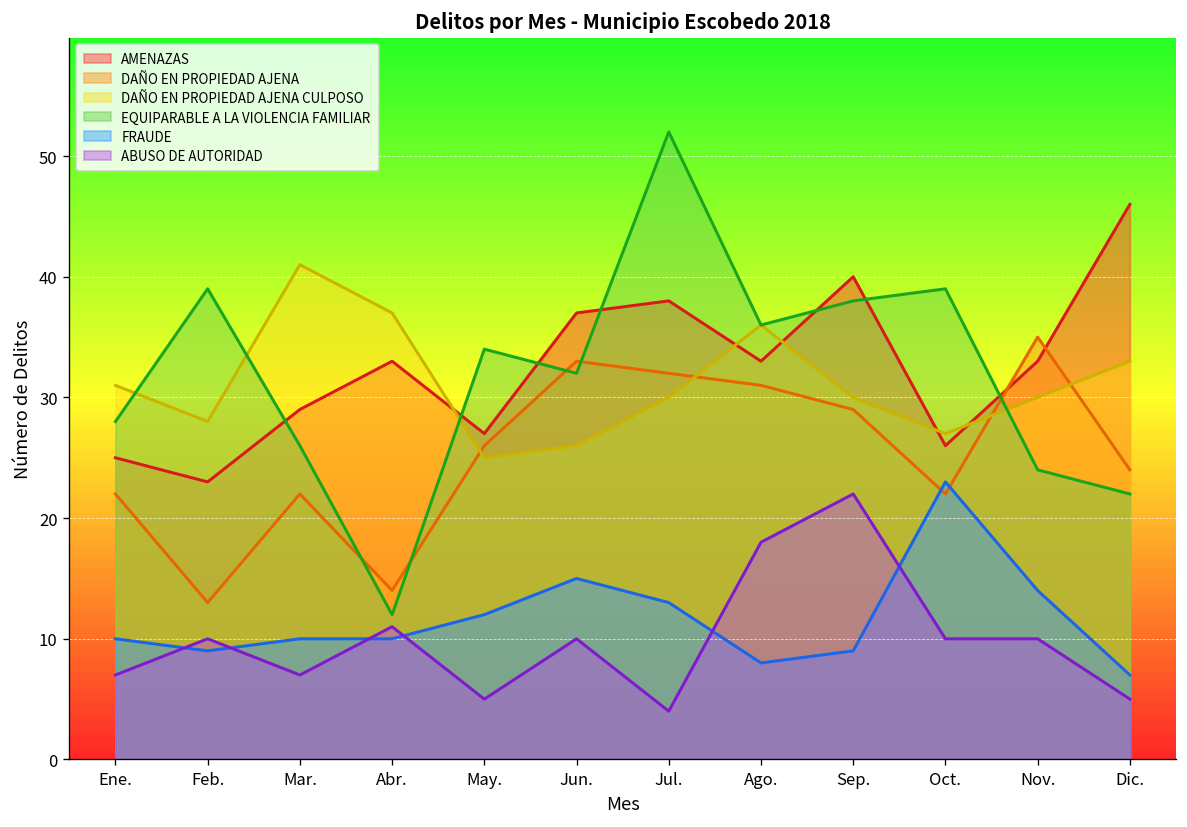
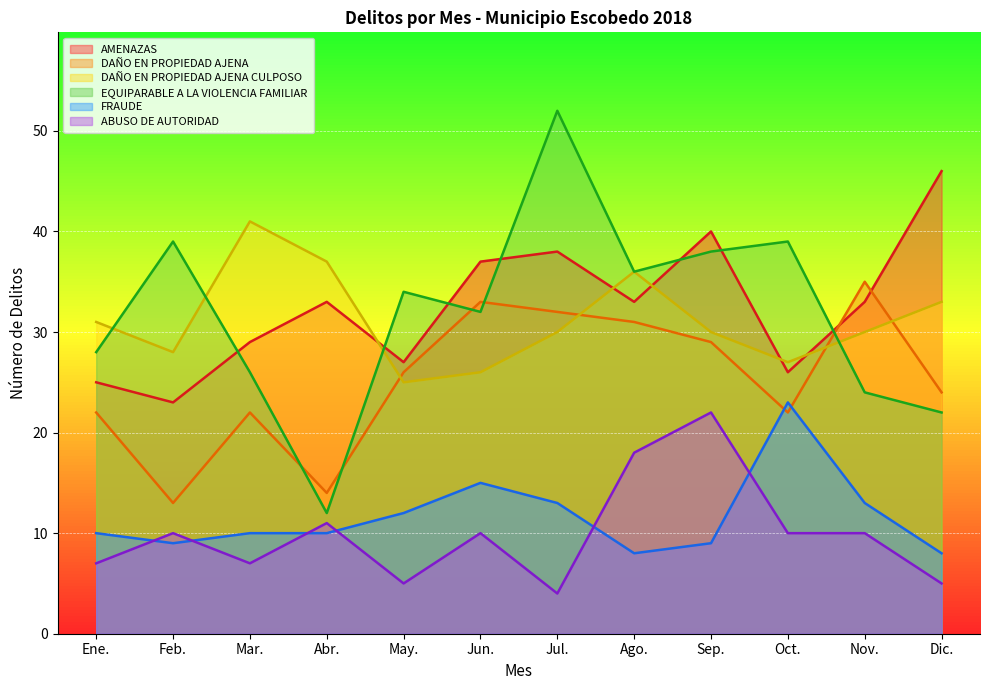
  {
    "AMENAZAS": {
      "Ene.": 25,
      "Feb.": 23,
      "Mar.": 29,
      "Abr.": 33,
      "May.": 27,
      "Jun.": 37,
      "Jul.": 38,
      "Ago.": 33,
      "Sep.": 40,
      "Oct.": 26,
      "Nov.": 33,
      "Dic.": 46
    },
    "EQUIPARABLE A LA VIOLENCIA FAMILIAR": {
      "Ene.": 28,
      "Feb.": 39,
      "Mar.": 26,
      "Abr.": 12,
      "May.": 34,
      "Jun.": 32,
      "Jul.": 52,
      "Sep.": 38,
      "Oct.": 39,
      "Nov.": 24,
      "Dic.": 22
    },
    "FRAUDE": {
      "Ene.": 10,
      "Feb.": 9,
      "Mar.": 10,
      "Abr.": 10,
      "May.": 12,
      "Jun.": 15,
      "Jul.": 13,
      "Ago.": 8,
      "Sep.": 9,
      "Oct.": 23,
-     "Nov.": 14,
-     "Dic.": 7
+     "Nov.": 13,
+     "Dic.": 8
    },
    "ABUSO DE AUTORIDAD": {
      "Ene.": 7,
      "Feb.": 10,
      "Mar.": 7,
      "Abr.": 11,
      "May.": 5,
      "Jun.": 10,
      "Jul.": 4,
      "Ago.": 18,
      "Sep.": 22,
      "Oct.": 10,
      "Nov.": 10,
      "Dic.": 5
    }
  }
